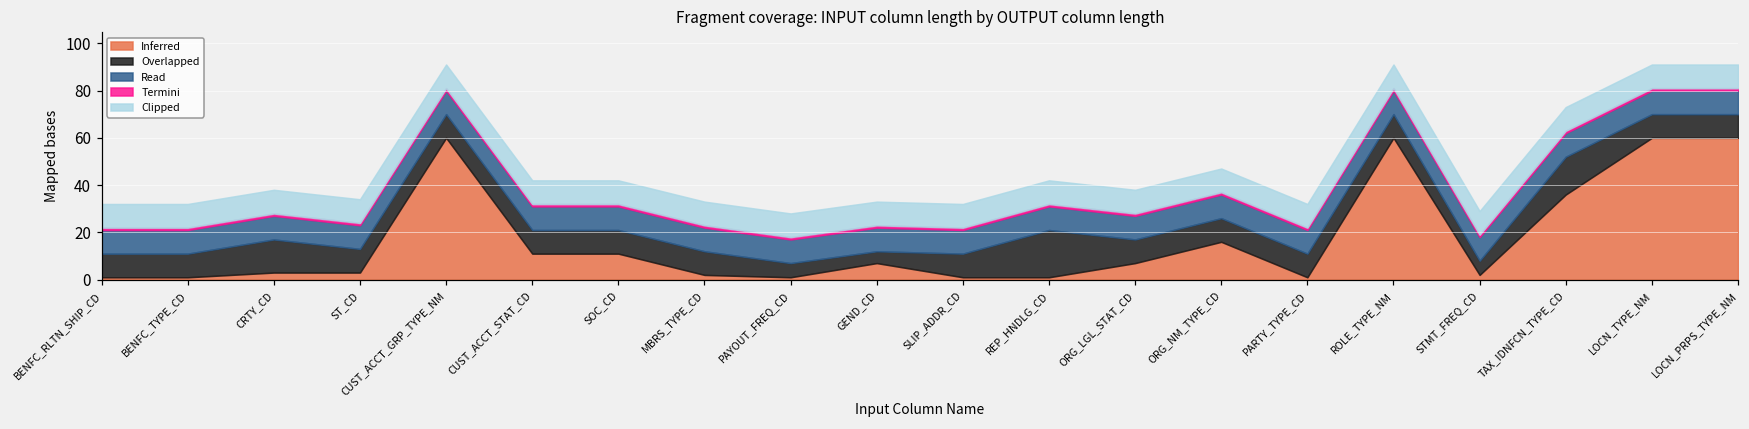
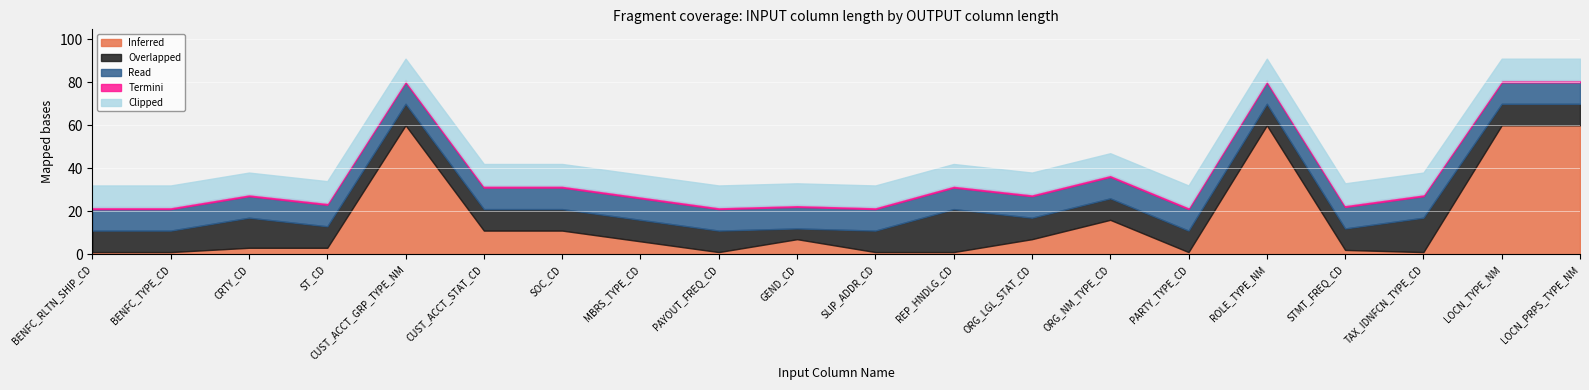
  {
    "Inferred": {
      "CRTY_CD": 3,
      "ST_CD": 3,
      "CUST_ACCT_GRP_TYPE_NM": 60,
      "CUST_ACCT_STAT_CD": 11,
      "SOC_CD": 11,
-     "MBRS_TYPE_CD": 2,
+     "MBRS_TYPE_CD": 6,
      "GEND_CD": 7,
      "ORG_LGL_STAT_CD": 7,
      "ORG_NM_TYPE_CD": 16,
      "ROLE_TYPE_NM": 60,
      "STMT_FREQ_CD": 2,
-     "TAX_IDNFCN_TYPE_CD": 36,
+     "TAX_IDNFCN_TYPE_CD": 1,
      "LOCN_TYPE_NM": 60,
      "LOCN_PRPS_TYPE_NM": 60
    },
    "Overlapped": {
      "BENFC_RLTN_SHIP_CD": 10,
      "BENFC_TYPE_CD": 10,
      "CRTY_CD": 14,
      "ST_CD": 10,
      "CUST_ACCT_GRP_TYPE_NM": 10,
      "CUST_ACCT_STAT_CD": 10,
      "SOC_CD": 10,
      "MBRS_TYPE_CD": 10,
-     "PAYOUT_FREQ_CD": 6,
+     "PAYOUT_FREQ_CD": 10,
      "GEND_CD": 5,
      "SLIP_ADDR_CD": 10,
      "REP_HNDLG_CD": 20,
      "ORG_LGL_STAT_CD": 10,
      "ORG_NM_TYPE_CD": 10,
      "PARTY_TYPE_CD": 10,
      "ROLE_TYPE_NM": 10,
-     "STMT_FREQ_CD": 6,
+     "STMT_FREQ_CD": 10,
      "TAX_IDNFCN_TYPE_CD": 16,
      "LOCN_TYPE_NM": 10,
      "LOCN_PRPS_TYPE_NM": 10
    },
    "Clipped": {
      "BENFC_RLTN_SHIP_CD": 10,
      "BENFC_TYPE_CD": 10,
      "CRTY_CD": 10,
      "ST_CD": 10,
      "CUST_ACCT_GRP_TYPE_NM": 10,
      "CUST_ACCT_STAT_CD": 10,
      "SOC_CD": 10,
      "MBRS_TYPE_CD": 10,
      "PAYOUT_FREQ_CD": 10,
      "GEND_CD": 10,
      "SLIP_ADDR_CD": 10,
      "REP_HNDLG_CD": 10,
      "ORG_LGL_STAT_CD": 10,
      "ORG_NM_TYPE_CD": 10,
      "PARTY_TYPE_CD": 10,
      "ROLE_TYPE_NM": 10,
      "STMT_FREQ_CD": 10,
      "TAX_IDNFCN_TYPE_CD": 10,
      "LOCN_TYPE_NM": 10,
      "LOCN_PRPS_TYPE_NM": 10
    }
  }
